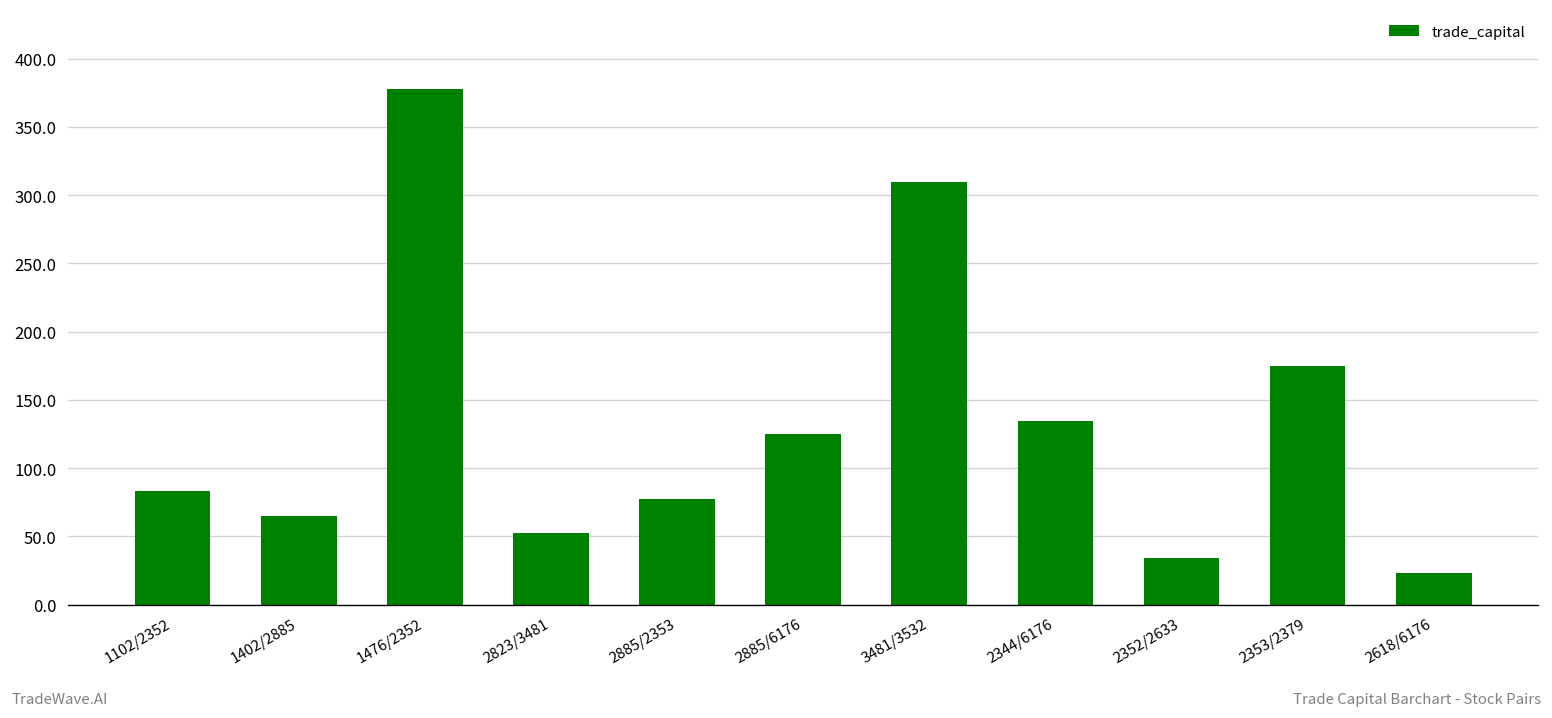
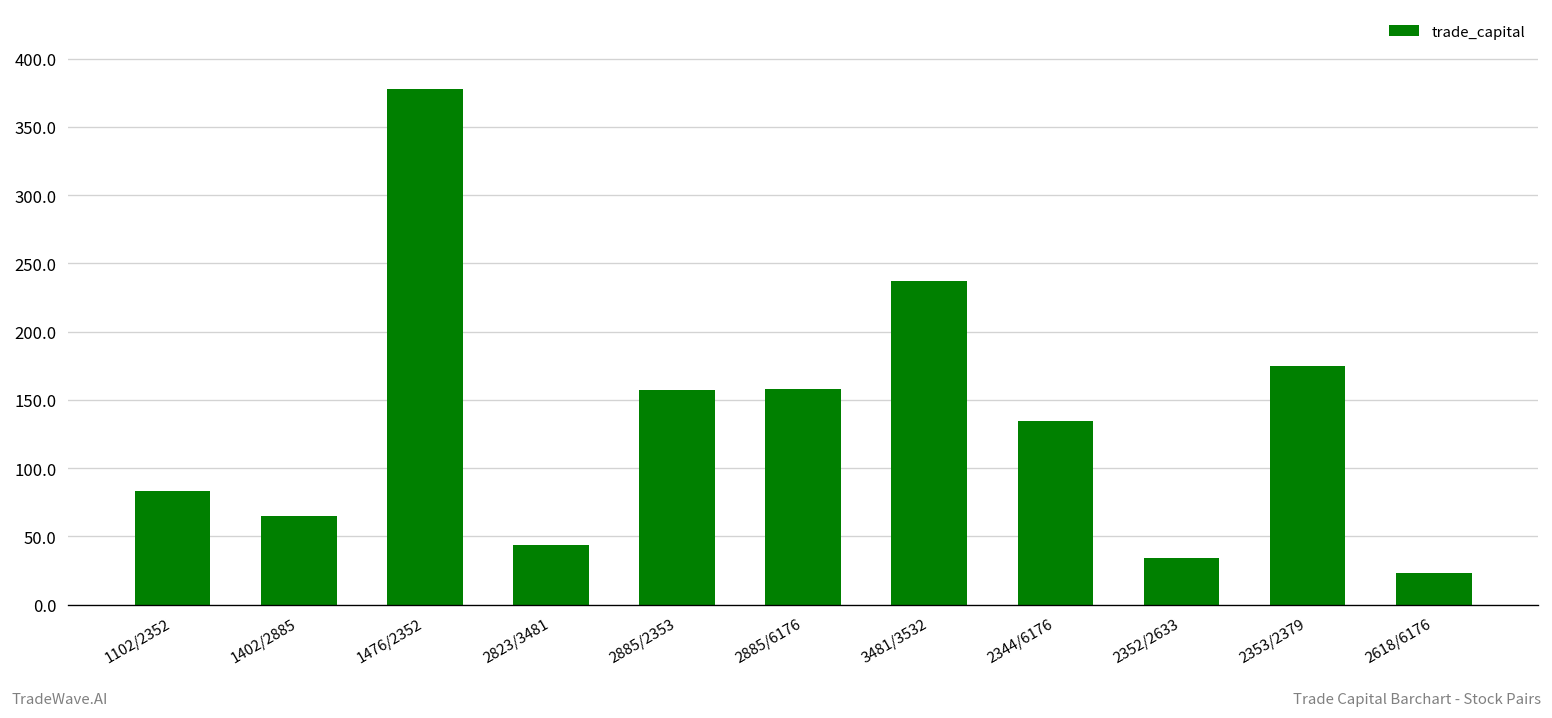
  {
    "1102/2352": 83,
    "1402/2885": 65,
    "1476/2352": 378,
-   "2823/3481": 52,
-   "2885/2353": 77,
-   "2885/6176": 125,
-   "3481/3532": 309,
+   "2823/3481": 44,
+   "2885/2353": 157,
+   "2885/6176": 158,
+   "3481/3532": 237,
    "2344/6176": 134,
    "2352/2633": 34,
    "2353/2379": 175,
    "2618/6176": 23
  }
